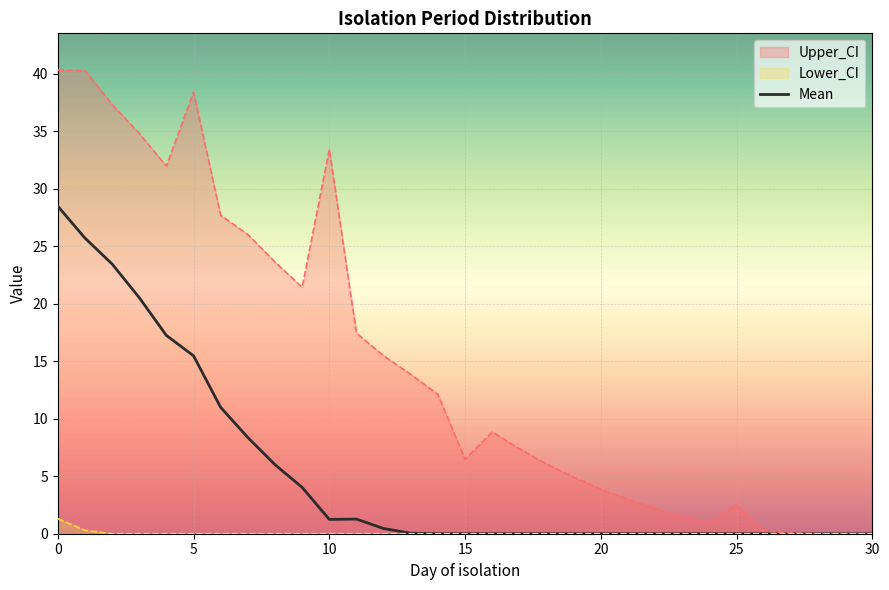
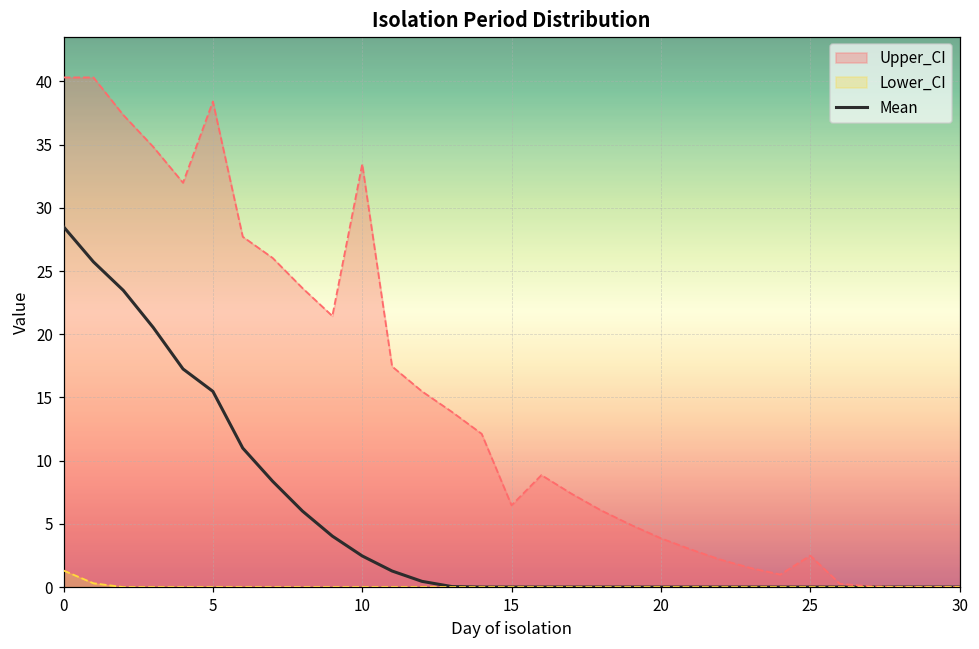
  {
    "Mean": {
      "0": 28.5,
      "5": 15.5,
-     "10": 1.2
+     "10": 2.5
    },
    "Upper_CI": {
      "0": 40.3,
      "5": 38.4,
      "10": 33.5,
      "15": 6.5,
      "20": 3.9,
      "25": 2.5
    },
    "Lower_CI": {
      "0": 1.3,
      "5": 0.0,
      "10": 0.0
    }
  }
